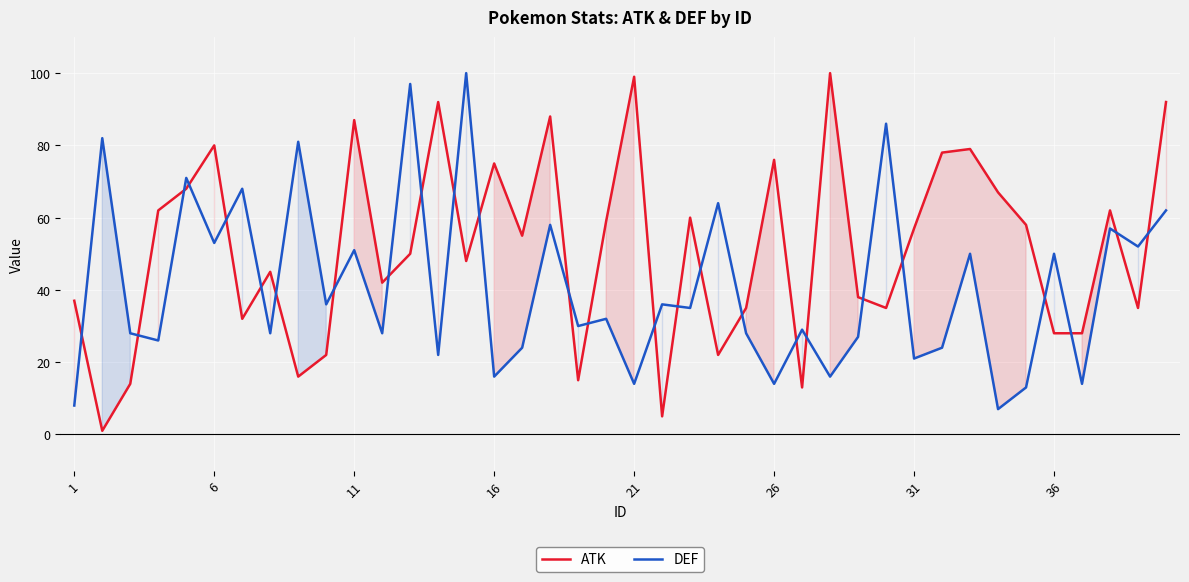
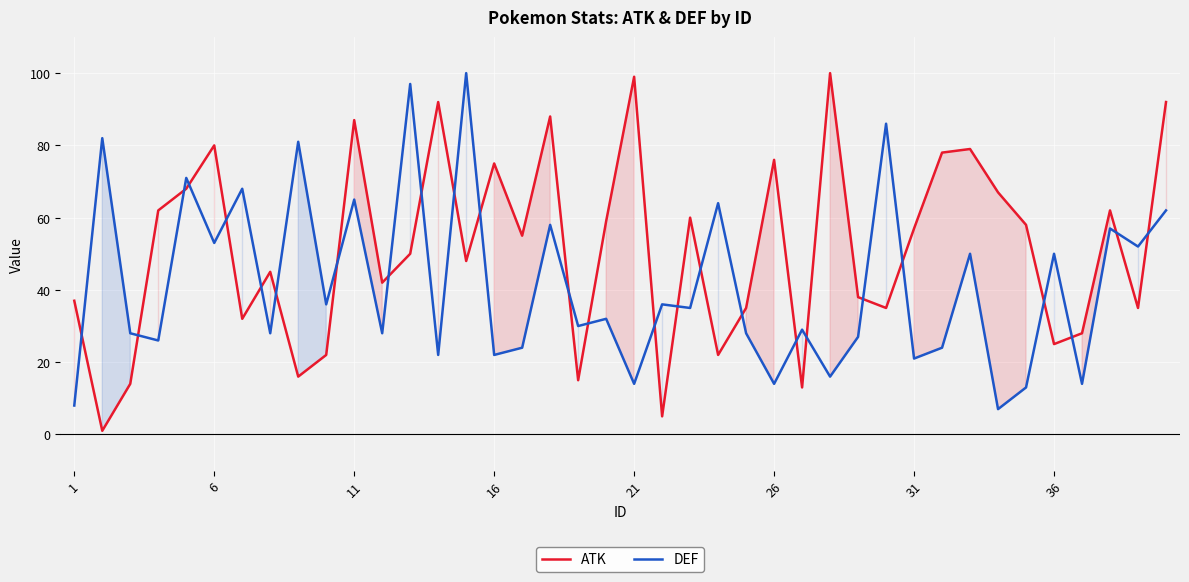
  {
    "ATK": {
      "1": 37,
      "6": 80,
      "11": 87,
      "16": 75,
      "21": 99,
      "26": 76,
      "31": 57,
-     "36": 28
+     "36": 25
    },
    "DEF": {
      "1": 8,
      "6": 53,
-     "11": 51,
-     "16": 16,
+     "11": 65,
+     "16": 22,
      "21": 14,
      "26": 14,
      "31": 21,
      "36": 50
    }
  }
